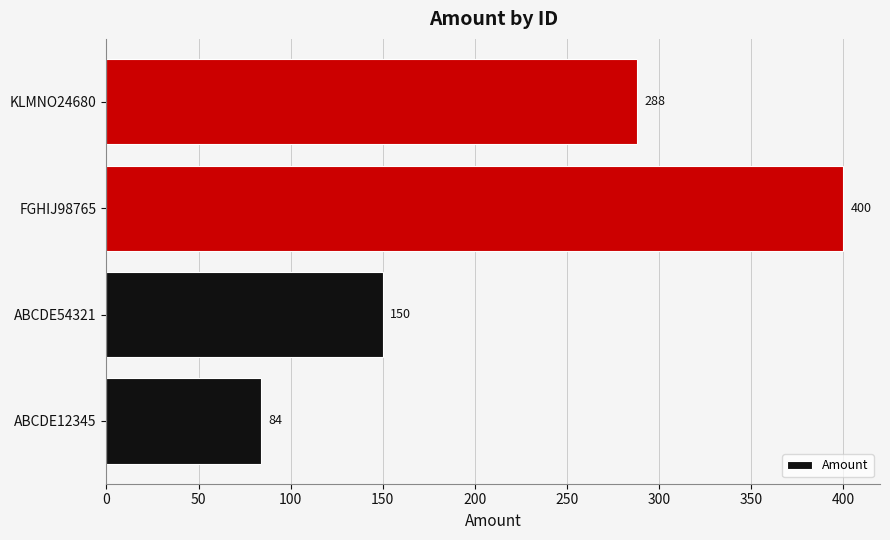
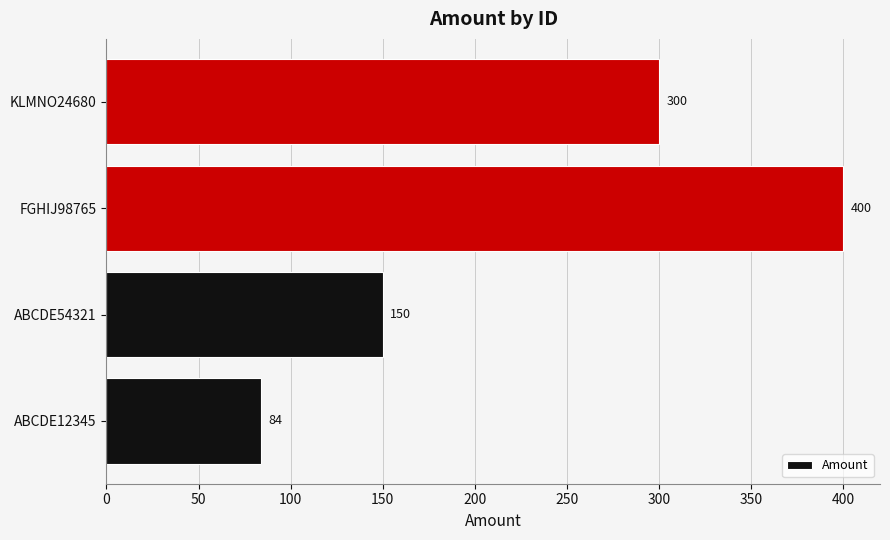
  {
-   "KLMNO24680": 288,
+   "KLMNO24680": 300,
    "FGHIJ98765": 400,
    "ABCDE54321": 150,
    "ABCDE12345": 84
  }
